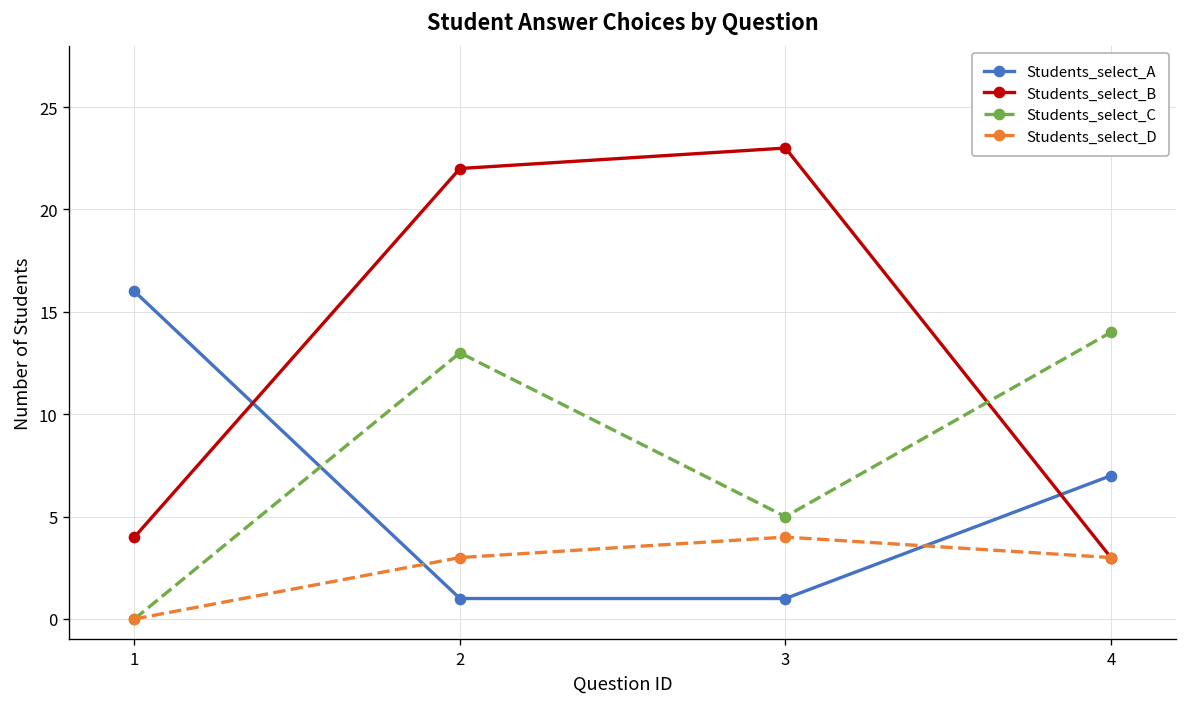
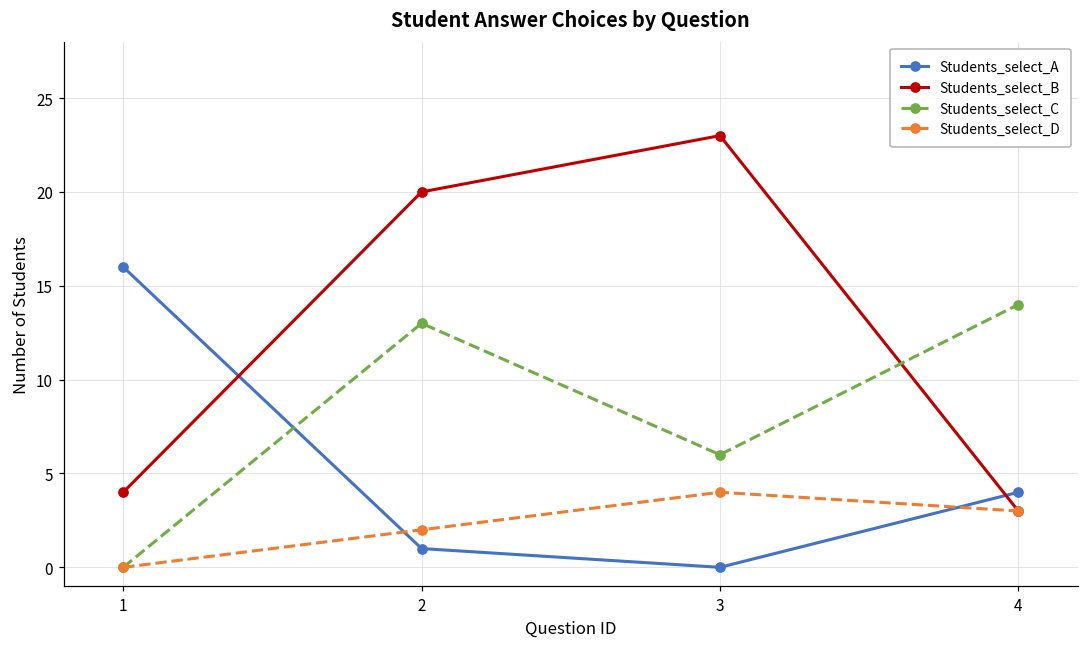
  {
    "Students_select_A": {
      "1": 16,
      "2": 1,
-     "3": 1,
-     "4": 7
+     "3": 0,
+     "4": 4
    },
    "Students_select_B": {
      "1": 4,
-     "2": 22,
+     "2": 20,
      "3": 23
    },
    "Students_select_C": {
      "2": 13,
-     "3": 5,
+     "3": 6,
      "4": 14
    },
    "Students_select_D": {
-     "2": 3,
+     "2": 2,
      "3": 4
    }
  }
